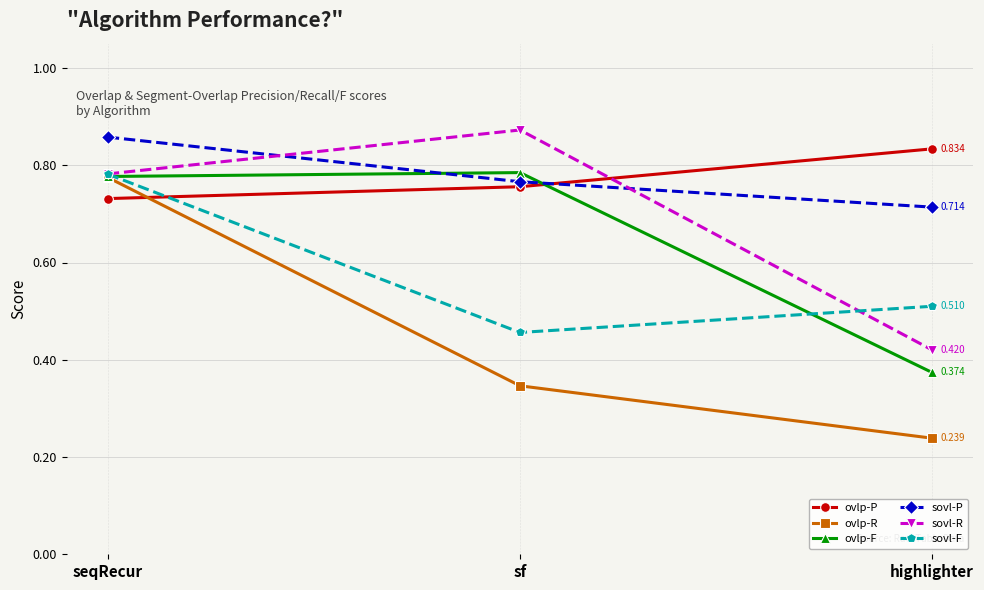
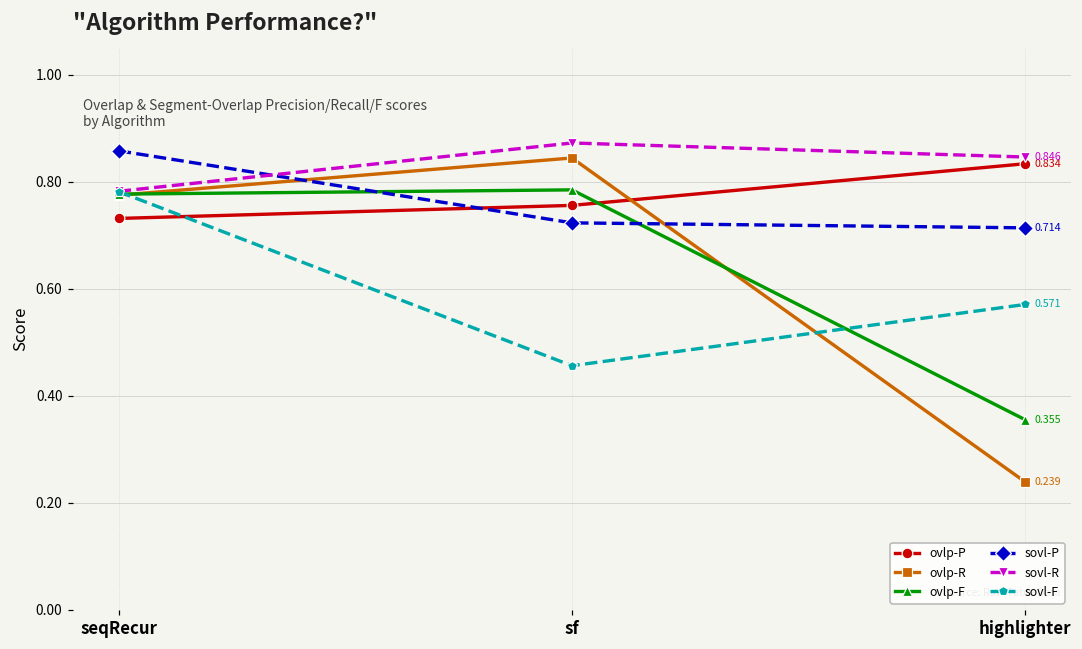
  {
    "ovlp-P": {
      "highlighter": 0.834
    },
    "ovlp-R": {
-     "sf": 0.35
+     "sf": 0.84
    },
    "ovlp-F": {
-     "highlighter": 0.374
+     "highlighter": 0.355
    },
    "sovl-P": {
      "seqRecur": 0.86,
-     "sf": 0.77
+     "sf": 0.72
    },
    "sovl-R": {
-     "highlighter": 0.420
+     "highlighter": 0.846
    },
    "sovl-F": {
-     "highlighter": 0.510
+     "highlighter": 0.571
    }
  }
